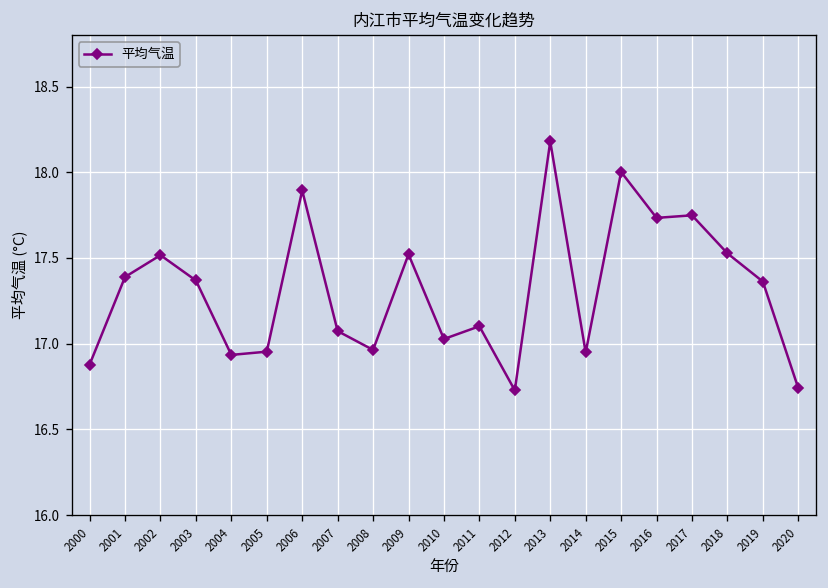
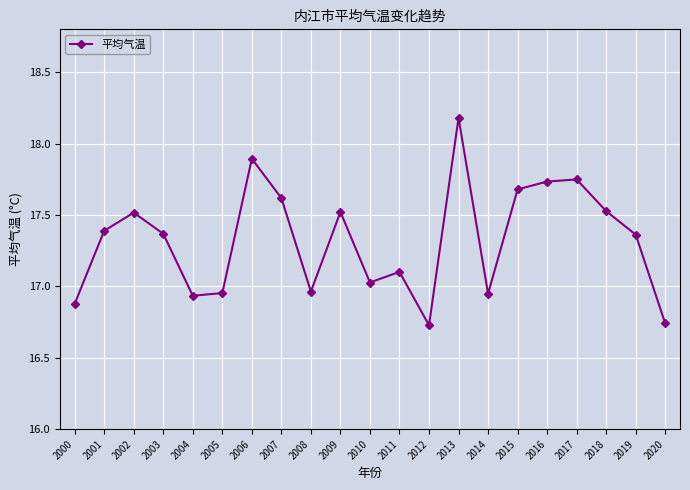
  {
    "2000": 16.88,
    "2001": 17.39,
    "2002": 17.52,
    "2003": 17.37,
    "2004": 16.93,
    "2005": 16.95,
    "2006": 17.89,
-   "2007": 17.07,
+   "2007": 17.62,
    "2008": 16.96,
    "2009": 17.52,
    "2010": 17.03,
    "2011": 17.10,
    "2012": 16.73,
    "2013": 18.18,
    "2014": 16.95,
-   "2015": 18.00,
+   "2015": 17.68,
    "2016": 17.73,
    "2017": 17.75,
    "2018": 17.53,
    "2019": 17.36,
    "2020": 16.74
  }
